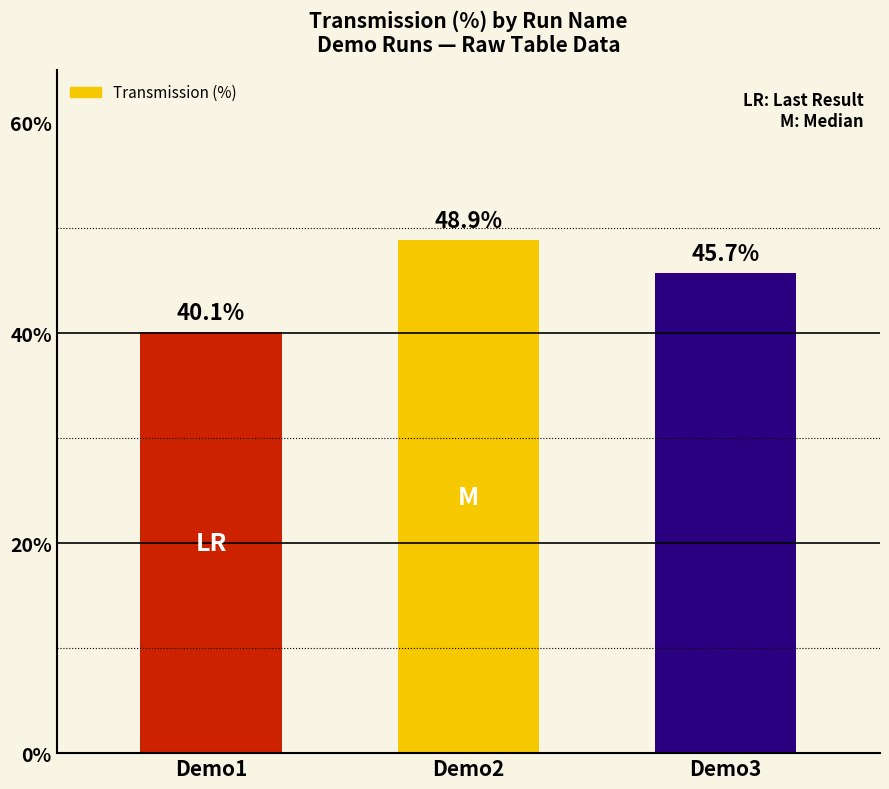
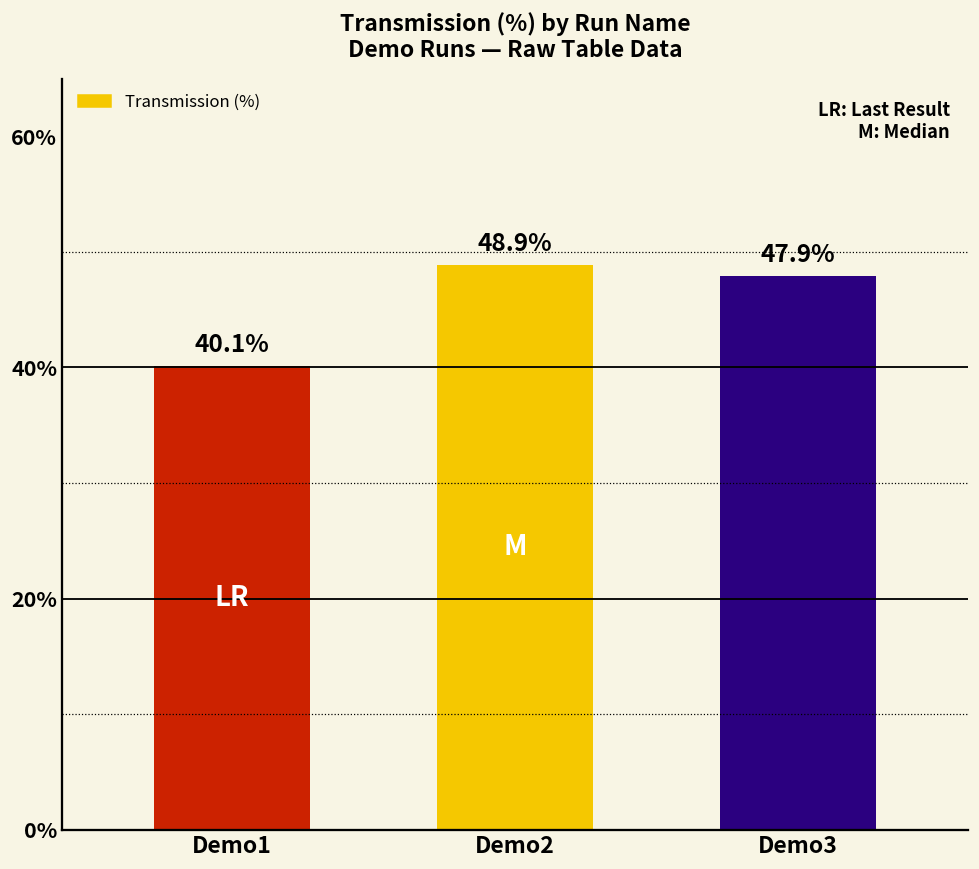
  {
    "Demo1": "40.1%",
    "Demo2": "48.9%",
-   "Demo3": "45.7%"
+   "Demo3": "47.9%"
  }
